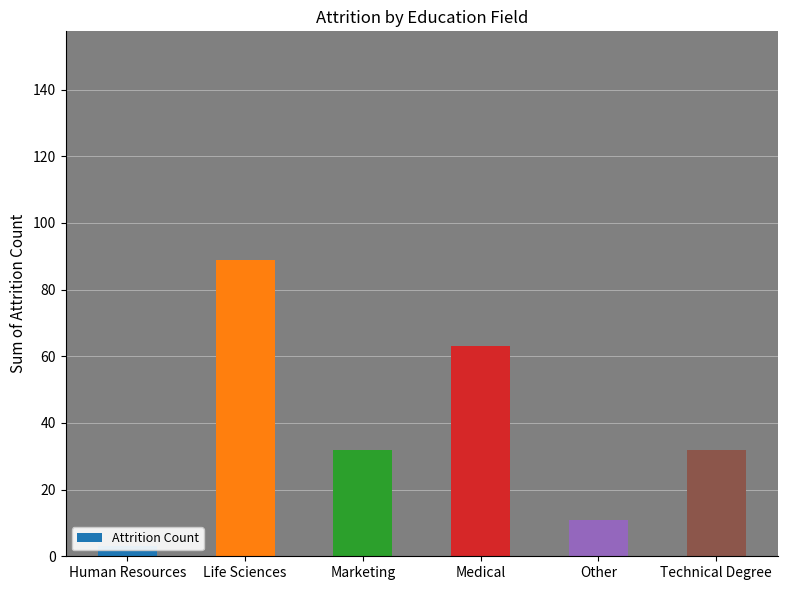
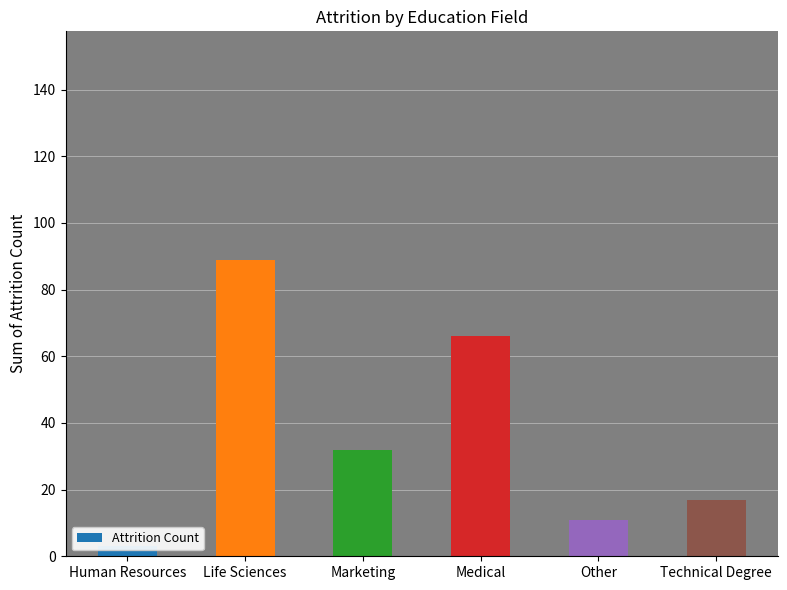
  {
    "Life Sciences": 89,
    "Marketing": 32,
-   "Medical": 63,
+   "Medical": 66,
    "Other": 11,
-   "Technical Degree": 32
+   "Technical Degree": 17
  }
